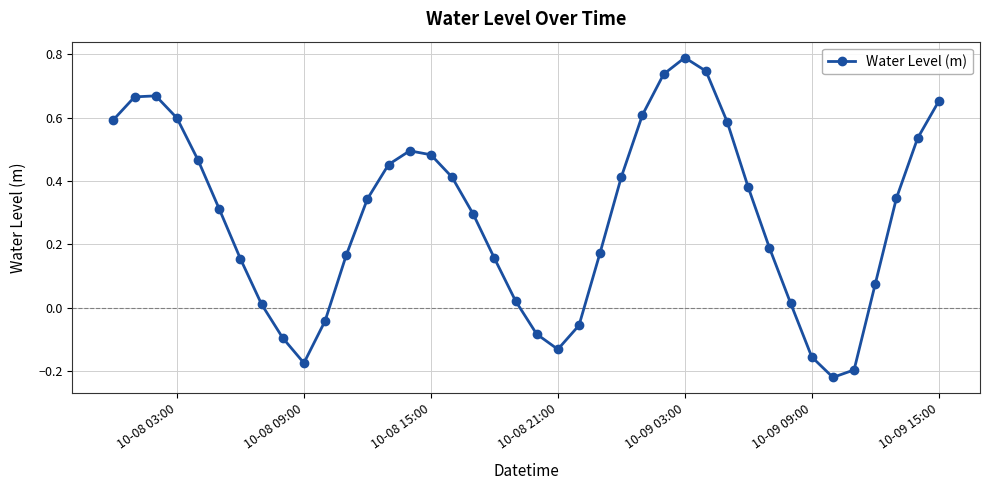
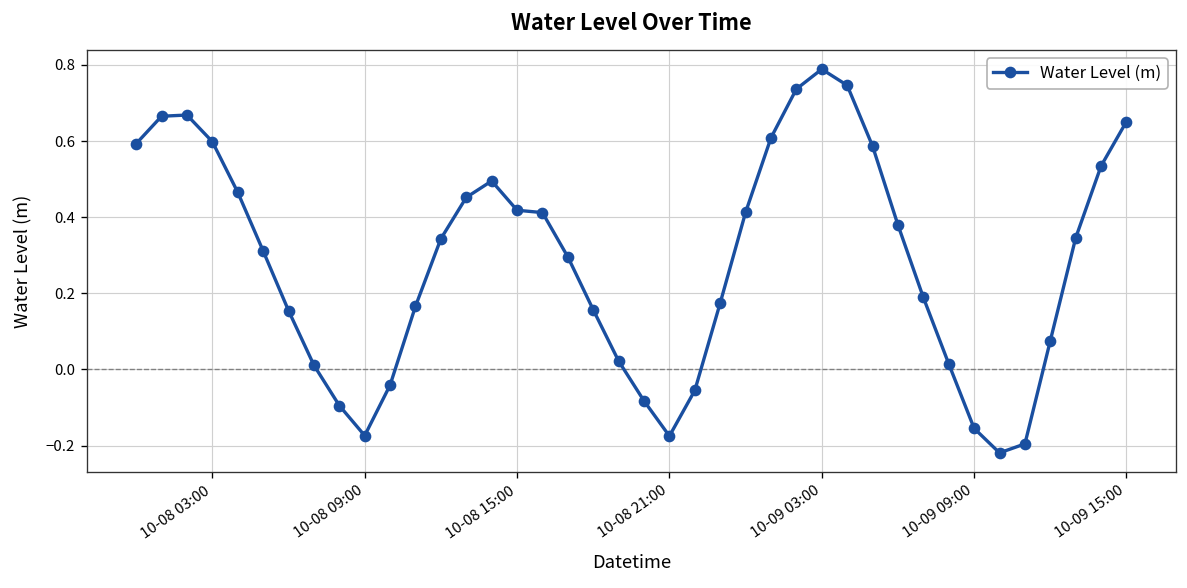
  {
    "10-08 03:00": 0.60,
    "10-08 09:00": -0.17,
-   "10-08 15:00": 0.48,
-   "10-08 21:00": -0.13,
+   "10-08 15:00": 0.42,
+   "10-08 21:00": -0.17,
    "10-09 03:00": 0.79,
    "10-09 09:00": -0.15,
    "10-09 15:00": 0.65
  }
